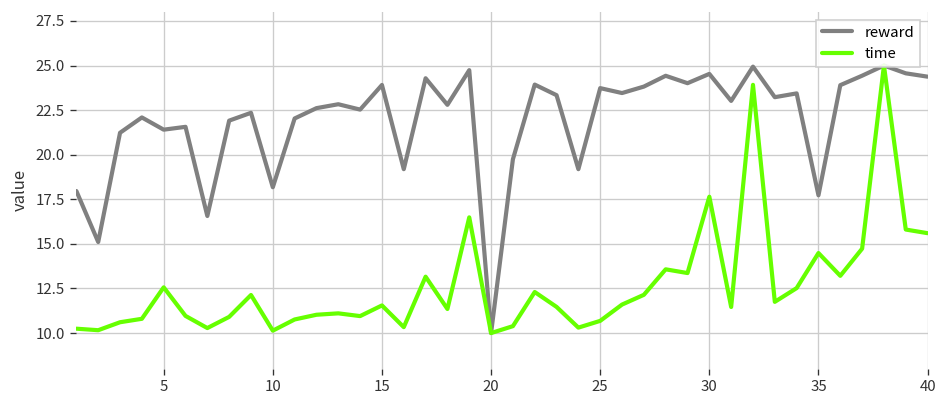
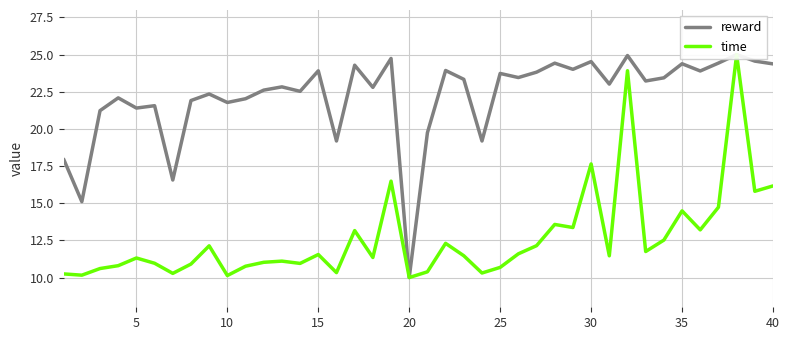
  {
    "reward": {
      "5": 21.4,
-     "10": 18.2,
+     "10": 21.8,
      "15": 23.9,
      "25": 23.7,
      "30": 24.5,
-     "35": 17.7,
+     "35": 24.4,
      "40": 24.4
    },
    "time": {
-     "5": 12.6,
+     "5": 11.3,
      "10": 10.1,
      "15": 11.5,
      "25": 10.7,
      "30": 17.6,
      "35": 14.5,
-     "40": 15.6
+     "40": 16.2
    }
  }
